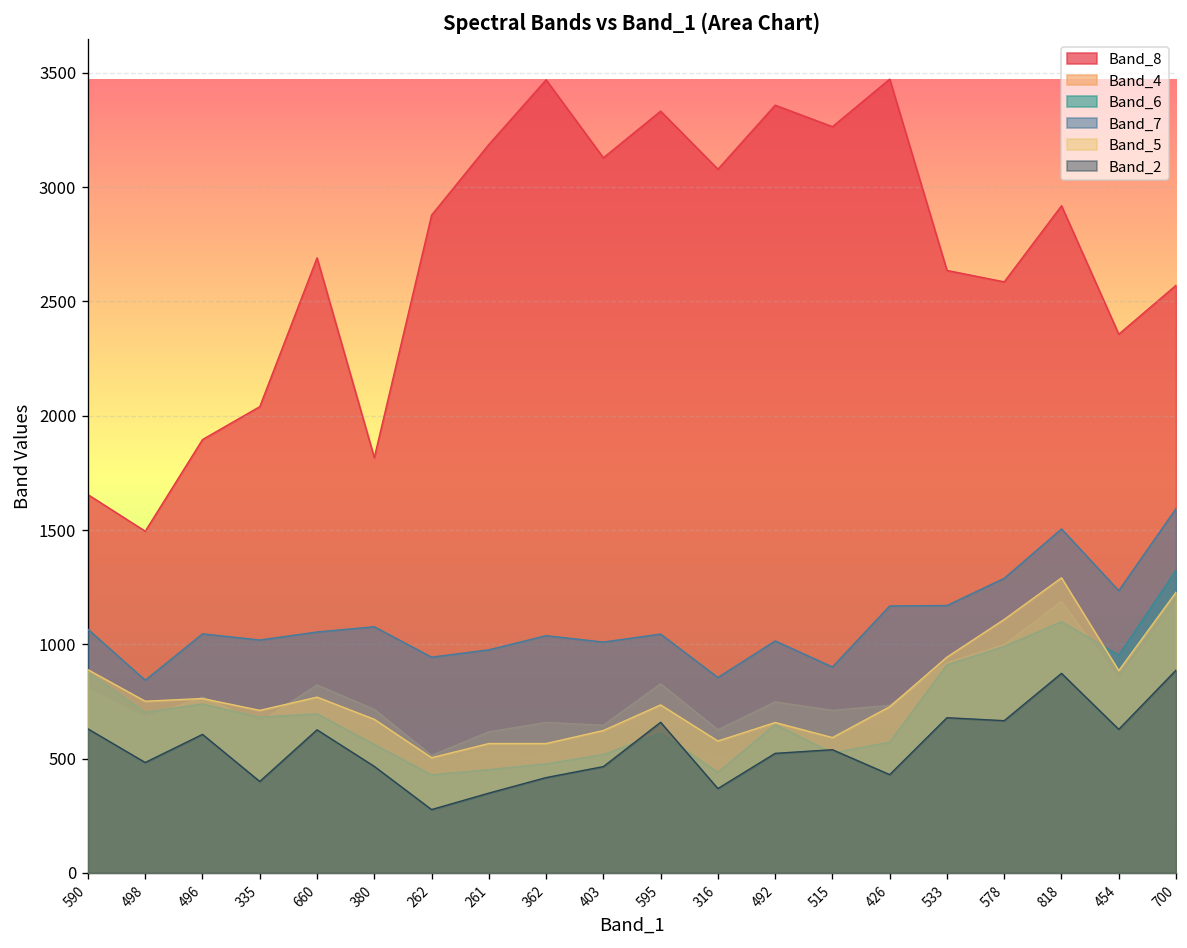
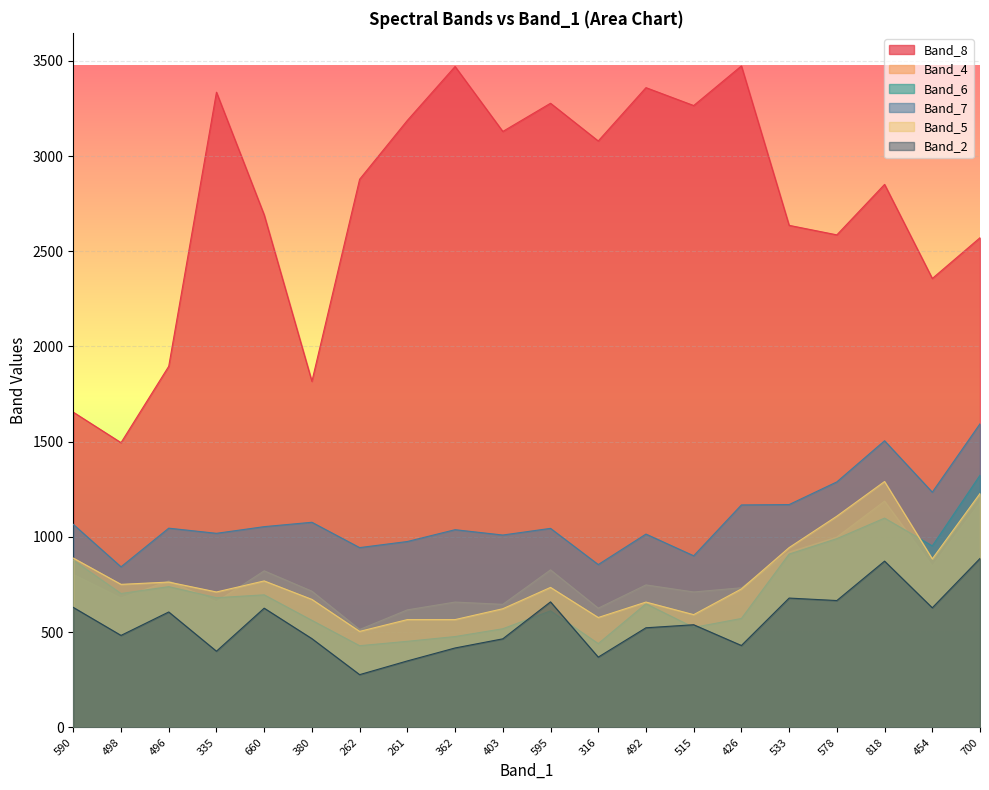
  {
    "Band_8": {
      "590": 1660,
      "498": 1500,
      "496": 1900,
-     "335": 2040,
+     "335": 3340,
      "660": 2690,
      "380": 1820,
      "262": 2880,
      "261": 3190,
      "362": 3470,
      "403": 3130,
-     "595": 3330,
+     "595": 3280,
      "316": 3080,
      "492": 3360,
      "515": 3270,
      "426": 3470,
      "533": 2640,
      "578": 2590,
-     "818": 2920,
+     "818": 2850,
      "454": 2360,
      "700": 2570
    }
  }
